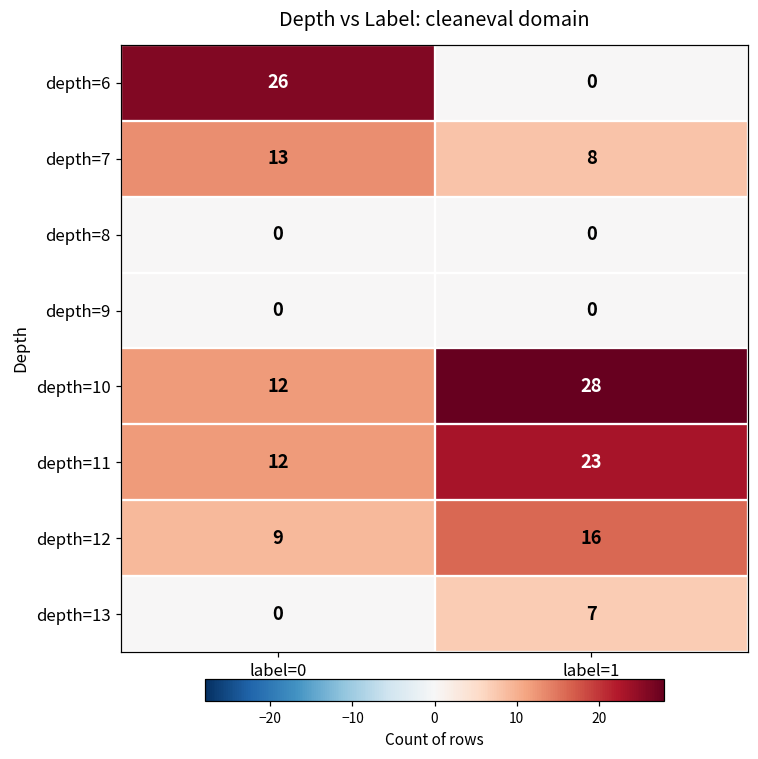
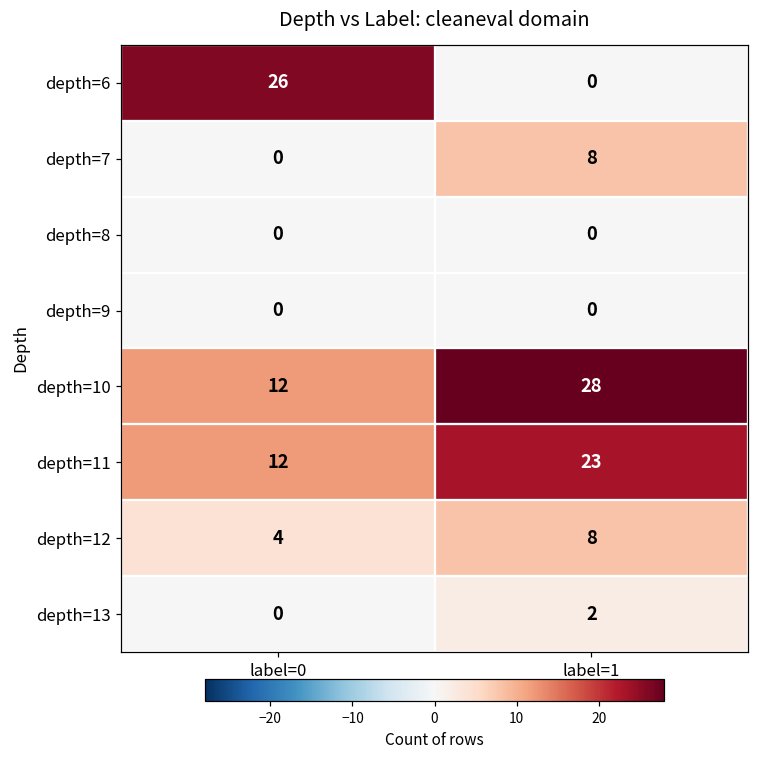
  {
    "depth=6": {
      "label=0": 26,
      "label=1": 0
    },
    "depth=7": {
-     "label=0": 13,
+     "label=0": 0,
      "label=1": 8
    },
    "depth=8": {
      "label=0": 0,
      "label=1": 0
    },
    "depth=9": {
      "label=0": 0,
      "label=1": 0
    },
    "depth=10": {
      "label=0": 12,
      "label=1": 28
    },
    "depth=11": {
      "label=0": 12,
      "label=1": 23
    },
    "depth=12": {
-     "label=0": 9,
-     "label=1": 16
+     "label=0": 4,
+     "label=1": 8
    },
    "depth=13": {
      "label=0": 0,
-     "label=1": 7
+     "label=1": 2
    }
  }
